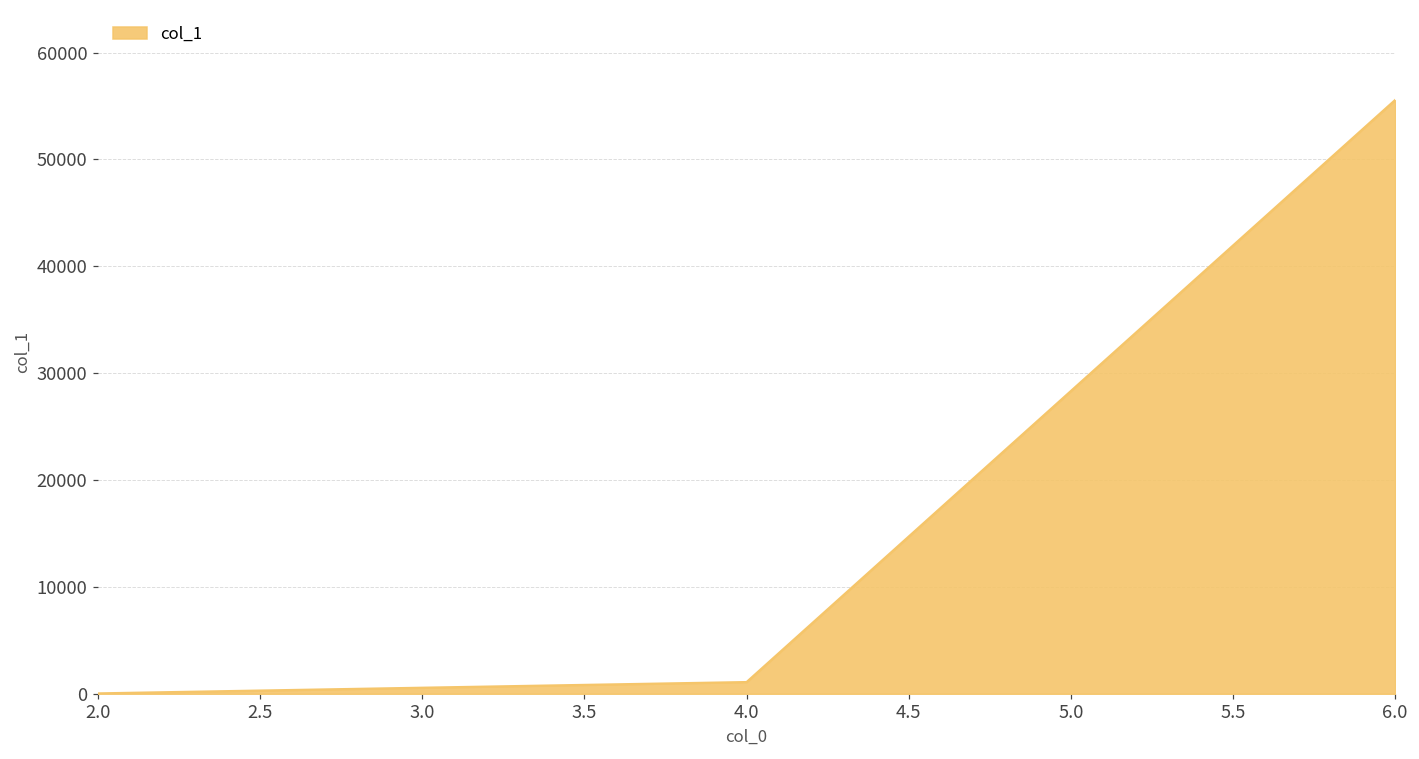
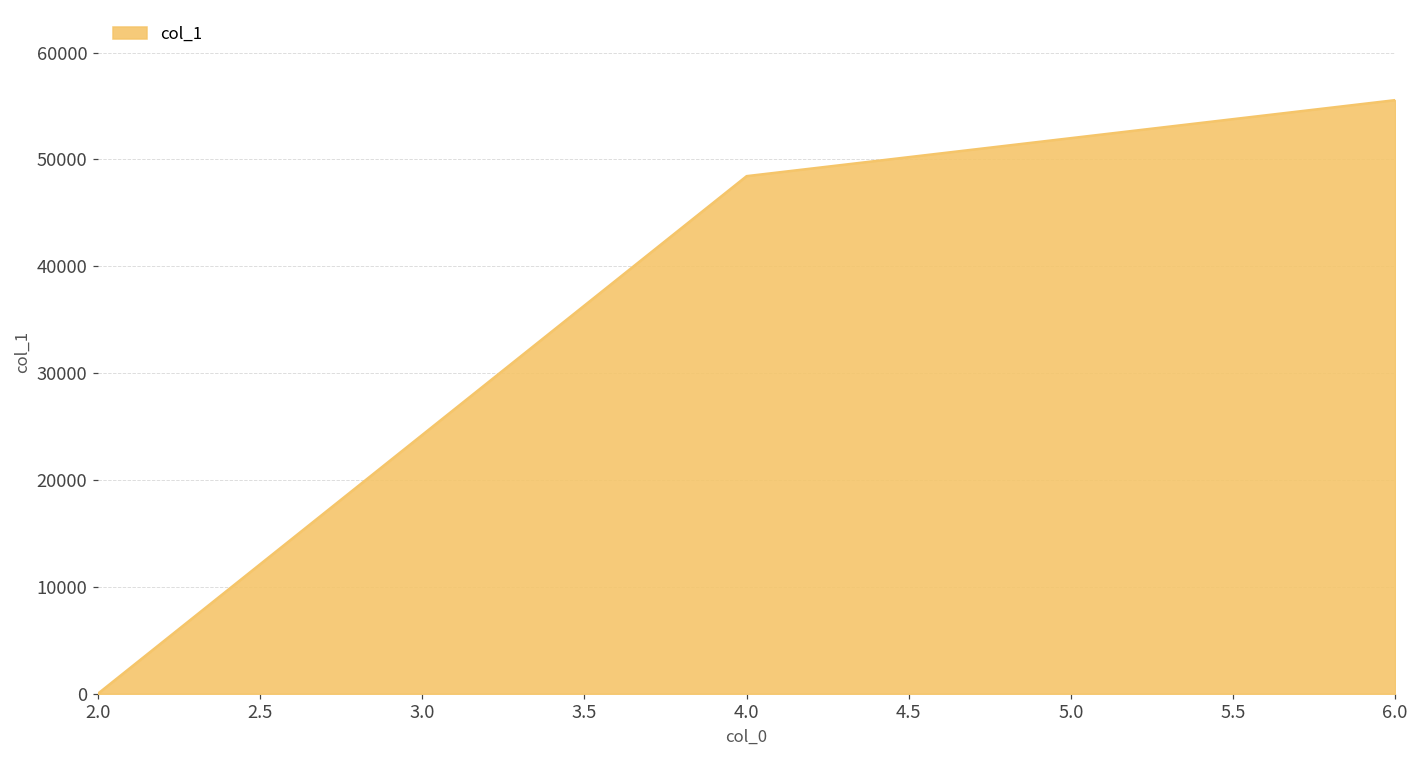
  {
    "2.0": 0,
-   "4.0": 1000,
+   "4.0": 48000,
    "6.0": 56000
  }
